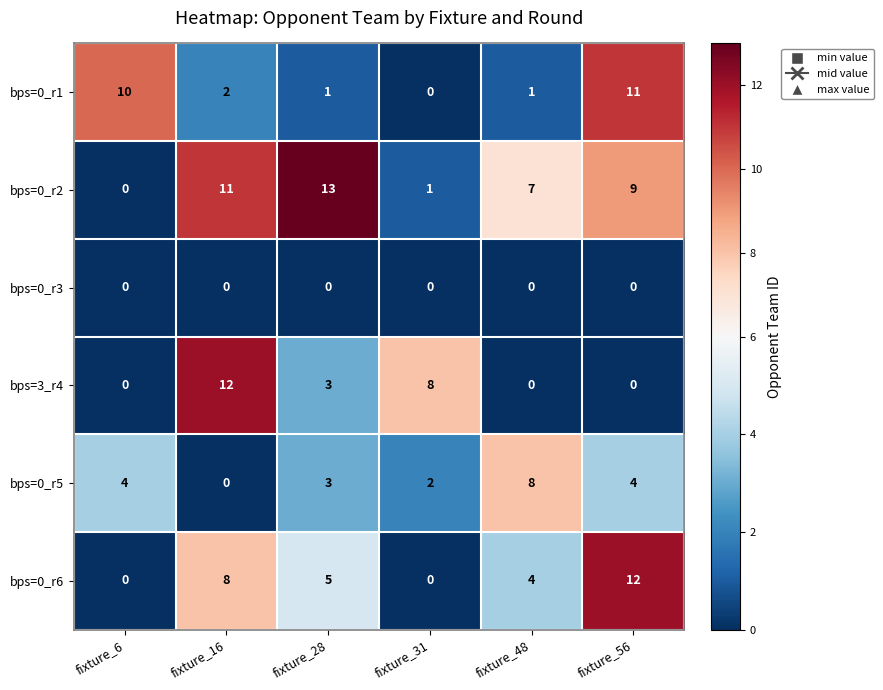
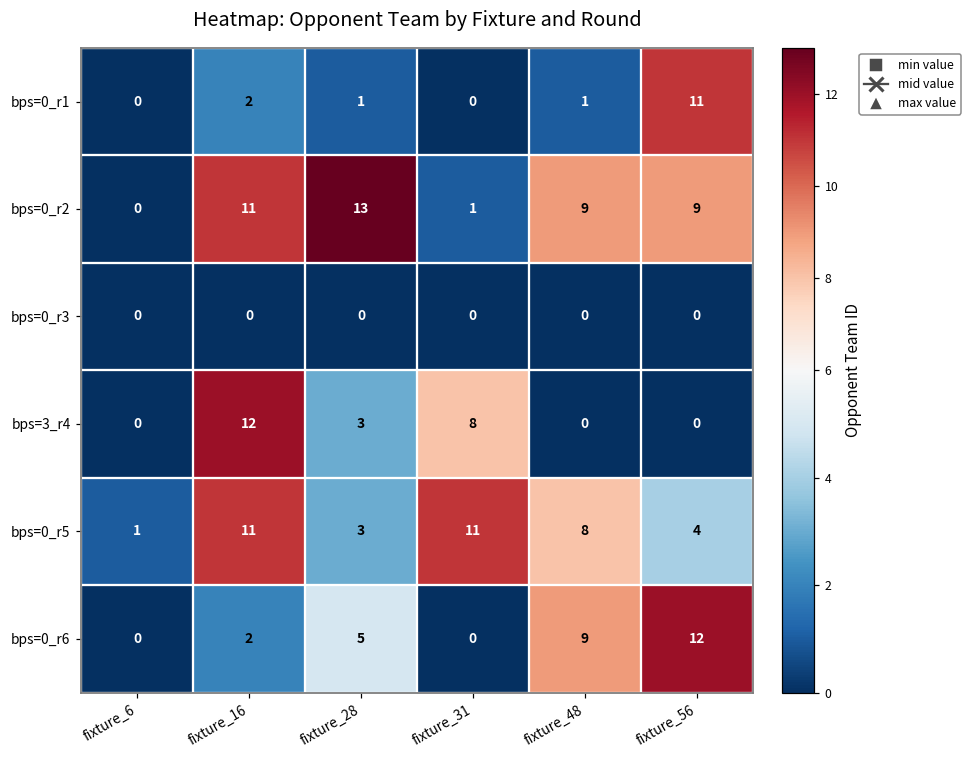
  {
    "bps=0_r1": {
-     "fixture_6": 10,
+     "fixture_6": 0,
      "fixture_16": 2,
      "fixture_28": 1,
      "fixture_31": 0,
      "fixture_48": 1,
      "fixture_56": 11
    },
    "bps=0_r2": {
      "fixture_6": 0,
      "fixture_16": 11,
      "fixture_28": 13,
      "fixture_31": 1,
-     "fixture_48": 7,
+     "fixture_48": 9,
      "fixture_56": 9
    },
    "bps=0_r3": {
      "fixture_6": 0,
      "fixture_16": 0,
      "fixture_28": 0,
      "fixture_31": 0,
      "fixture_48": 0,
      "fixture_56": 0
    },
    "bps=3_r4": {
      "fixture_6": 0,
      "fixture_16": 12,
      "fixture_28": 3,
      "fixture_31": 8,
      "fixture_48": 0,
      "fixture_56": 0
    },
    "bps=0_r5": {
-     "fixture_6": 4,
-     "fixture_16": 0,
+     "fixture_6": 1,
+     "fixture_16": 11,
      "fixture_28": 3,
-     "fixture_31": 2,
+     "fixture_31": 11,
      "fixture_48": 8,
      "fixture_56": 4
    },
    "bps=0_r6": {
      "fixture_6": 0,
-     "fixture_16": 8,
+     "fixture_16": 2,
      "fixture_28": 5,
      "fixture_31": 0,
-     "fixture_48": 4,
+     "fixture_48": 9,
      "fixture_56": 12
    }
  }
